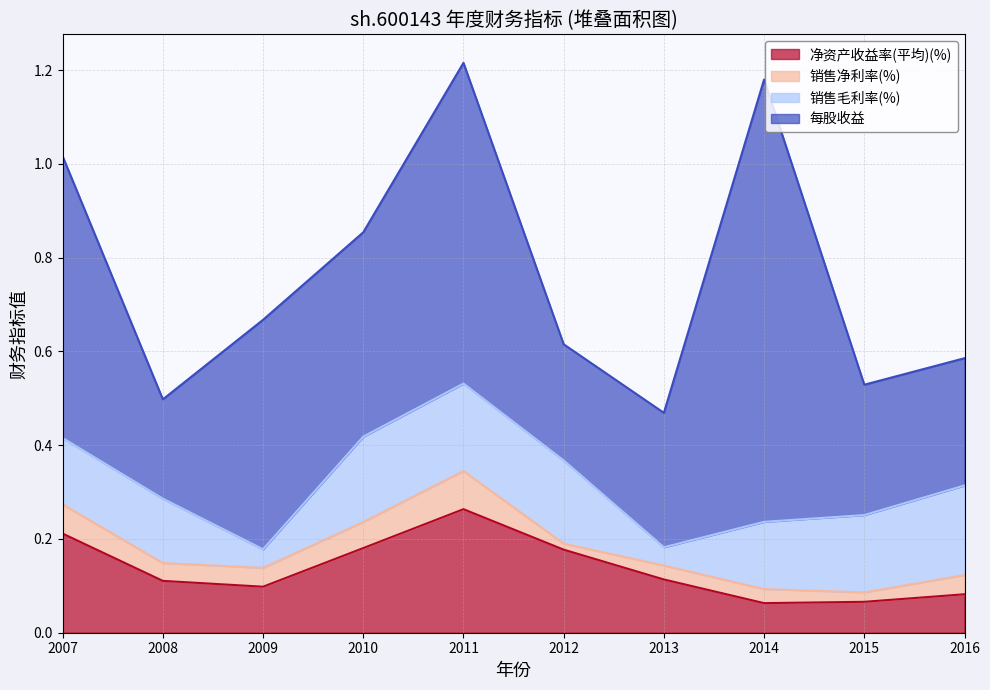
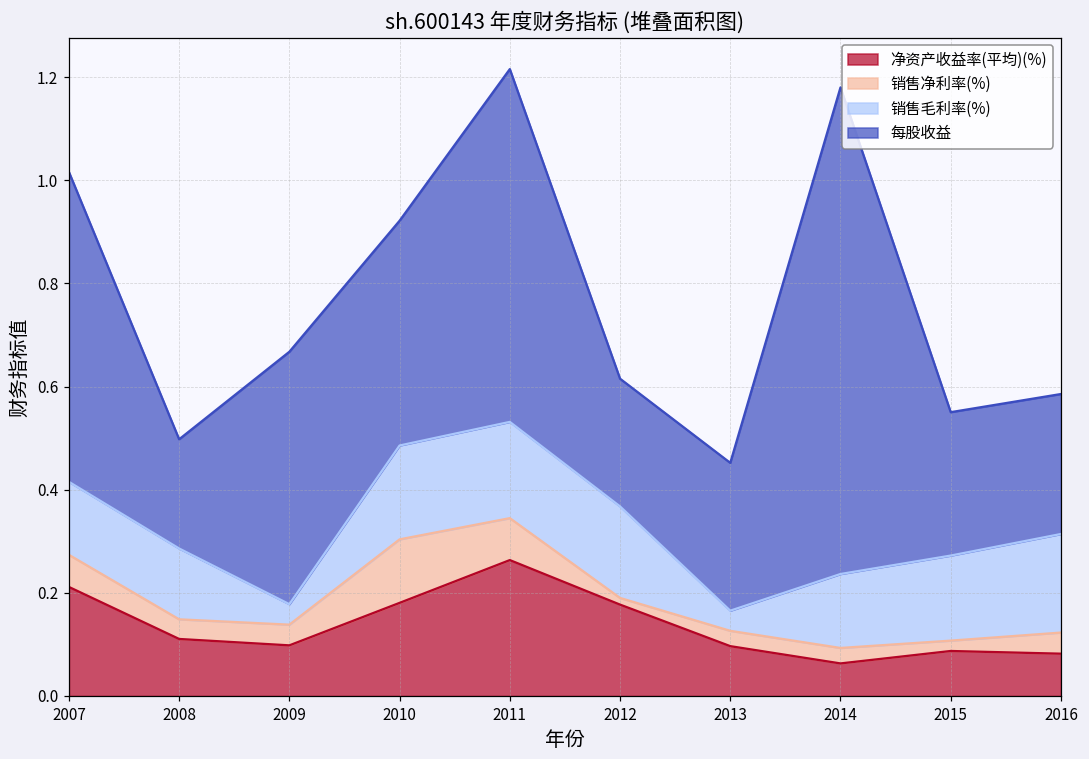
  {
    "净资产收益率(平均)(%)": {
      "2007": 0.21,
      "2008": 0.11,
      "2009": 0.10,
      "2010": 0.18,
      "2011": 0.26,
      "2012": 0.18,
-     "2013": 0.11,
+     "2013": 0.10,
      "2014": 0.06,
-     "2015": 0.07,
+     "2015": 0.09,
      "2016": 0.08
    },
    "销售净利率(%)": {
      "2007": 0.06,
      "2008": 0.04,
      "2009": 0.04,
-     "2010": 0.06,
+     "2010": 0.12,
      "2011": 0.08,
      "2012": 0.01,
      "2013": 0.03,
      "2014": 0.03,
      "2015": 0.02,
      "2016": 0.04
    },
    "销售毛利率(%)": {
      "2007": 0.14,
      "2008": 0.14,
      "2009": 0.04,
      "2010": 0.18,
      "2011": 0.19,
      "2012": 0.18,
      "2013": 0.04,
      "2014": 0.14,
      "2015": 0.16,
      "2016": 0.19
    },
    "每股收益": {
      "2007": 0.60,
      "2008": 0.21,
      "2009": 0.49,
      "2010": 0.44,
      "2011": 0.68,
      "2012": 0.25,
      "2013": 0.29,
      "2014": 0.94,
      "2015": 0.28,
      "2016": 0.27
    }
  }
